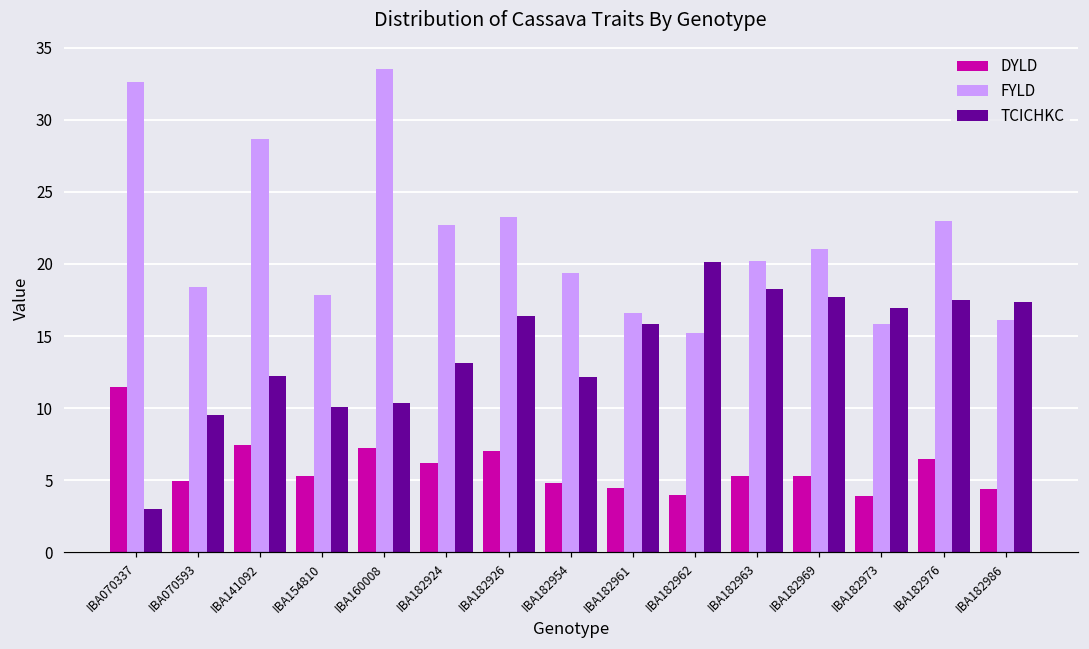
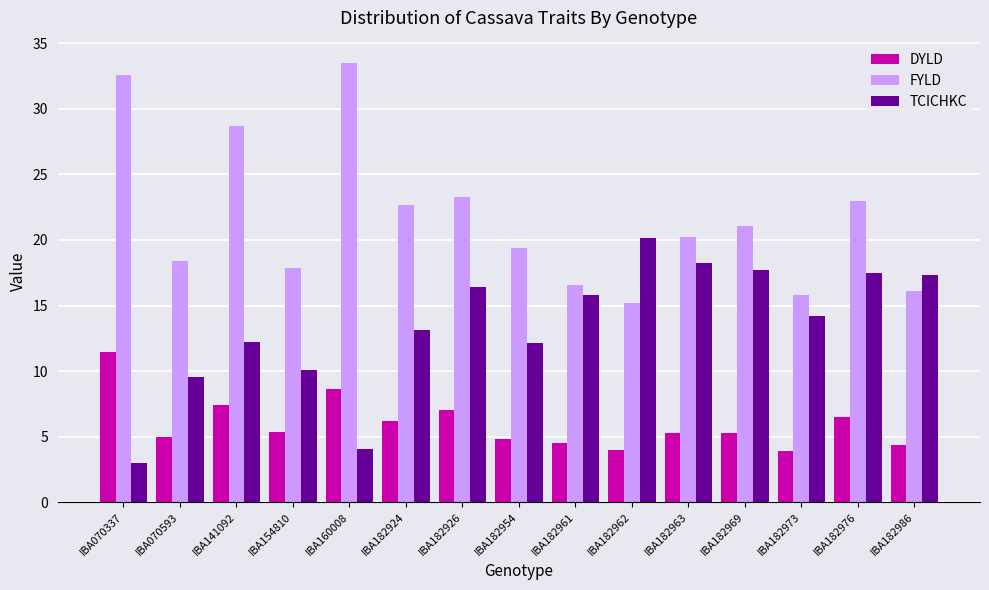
  {
    "DYLD": {
      "IBA070337": 11.5,
      "IBA070593": 5.0,
      "IBA141092": 7.4,
      "IBA154810": 5.3,
-     "IBA160008": 7.2,
+     "IBA160008": 8.6,
      "IBA182924": 6.2,
      "IBA182926": 7.0,
      "IBA182954": 4.8,
      "IBA182961": 4.5,
      "IBA182962": 4.0,
      "IBA182963": 5.3,
      "IBA182969": 5.3,
      "IBA182973": 3.9,
      "IBA182976": 6.5,
      "IBA182986": 4.4
    },
    "FYLD": {
      "IBA070337": 32.6,
      "IBA070593": 18.4,
      "IBA141092": 28.7,
      "IBA154810": 17.9,
      "IBA160008": 33.5,
      "IBA182924": 22.7,
      "IBA182926": 23.3,
      "IBA182954": 19.4,
      "IBA182961": 16.6,
      "IBA182962": 15.2,
      "IBA182963": 20.2,
      "IBA182969": 21.0,
      "IBA182973": 15.8,
      "IBA182976": 23.0,
      "IBA182986": 16.1
    },
    "TCICHKC": {
      "IBA070337": 3.0,
      "IBA070593": 9.6,
      "IBA141092": 12.2,
      "IBA154810": 10.1,
-     "IBA160008": 10.4,
+     "IBA160008": 4.0,
      "IBA182924": 13.2,
      "IBA182926": 16.4,
      "IBA182954": 12.2,
      "IBA182961": 15.8,
      "IBA182962": 20.2,
      "IBA182963": 18.2,
      "IBA182969": 17.7,
-     "IBA182973": 17.0,
+     "IBA182973": 14.2,
      "IBA182976": 17.5,
      "IBA182986": 17.3
    }
  }
